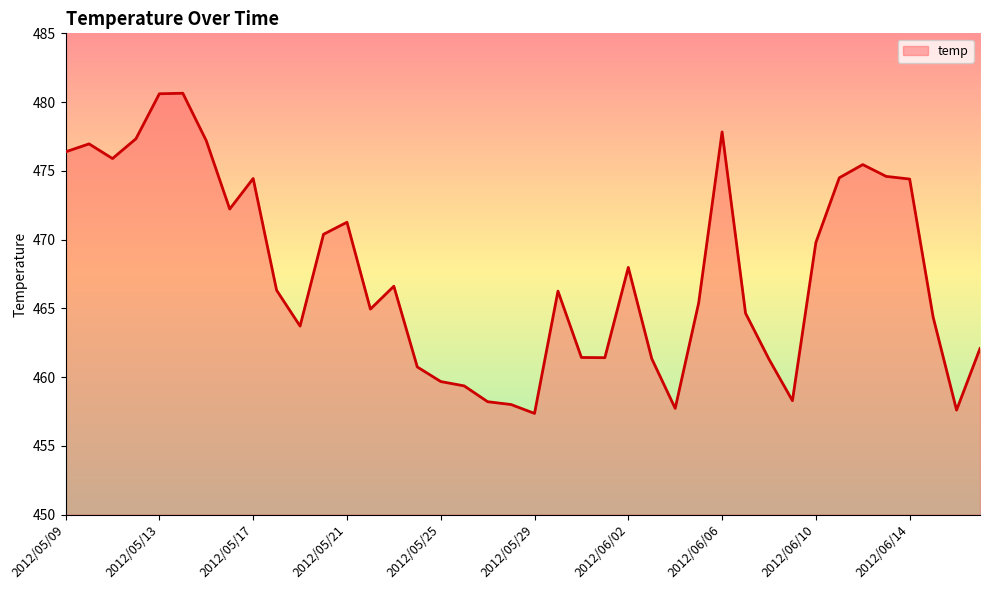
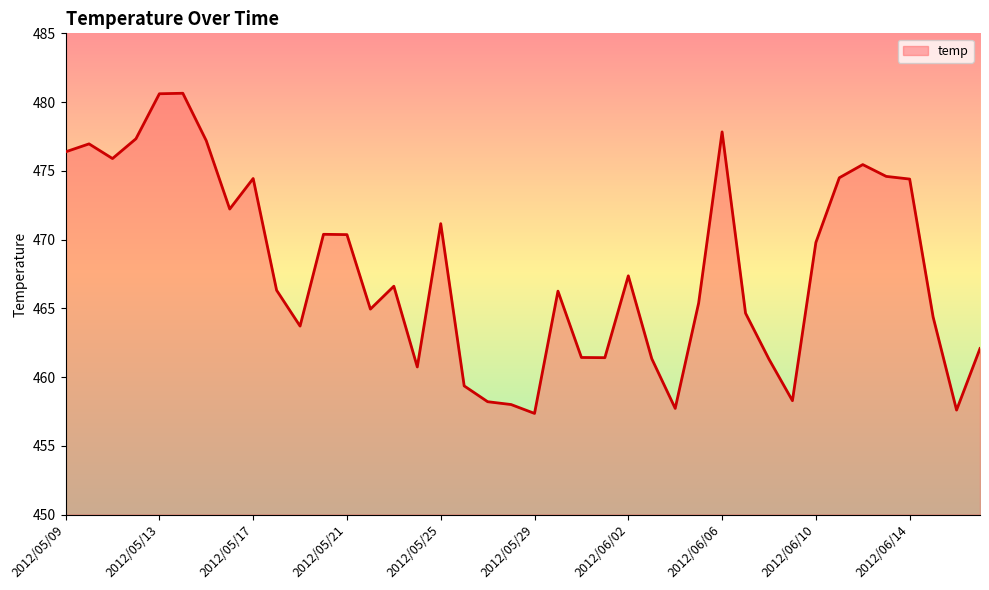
  {
    "2012/05/09": 476.4,
    "2012/05/13": 480.6,
    "2012/05/17": 474.4,
-   "2012/05/21": 471.3,
-   "2012/05/25": 459.7,
+   "2012/05/21": 470.4,
+   "2012/05/25": 471.2,
    "2012/05/29": 457.4,
-   "2012/06/02": 468.0,
+   "2012/06/02": 467.4,
    "2012/06/06": 477.8,
    "2012/06/10": 469.8,
    "2012/06/14": 474.4
  }
